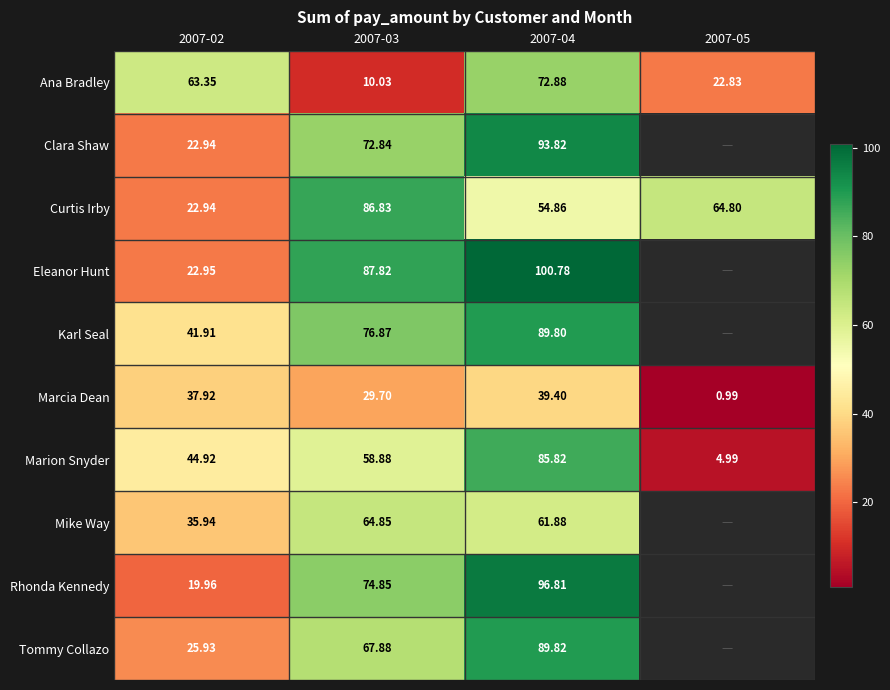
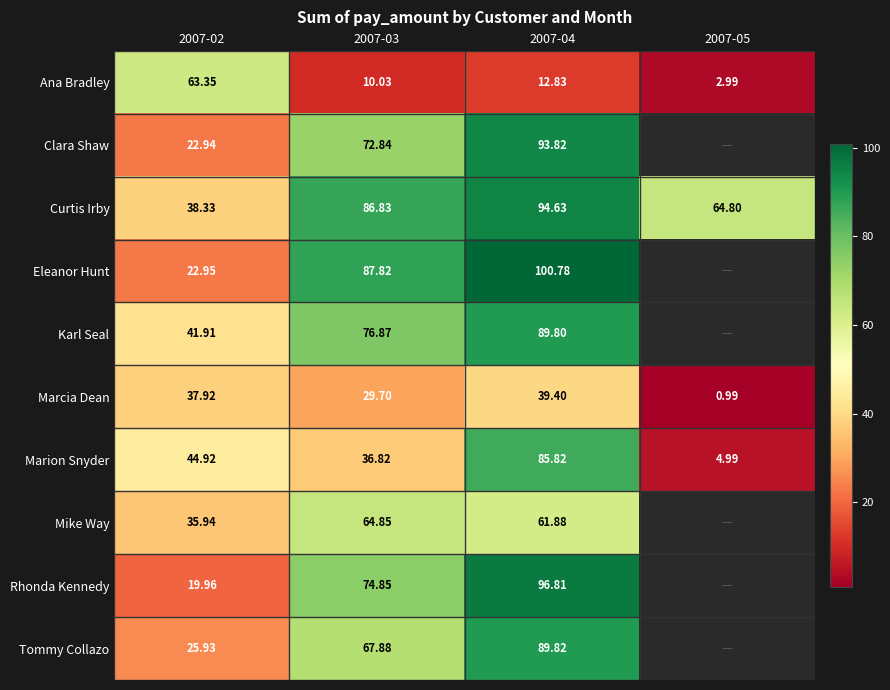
  {
    "Ana Bradley": {
      "2007-02": 63.35,
      "2007-03": 10.03,
-     "2007-04": 72.88,
-     "2007-05": 22.83
+     "2007-04": 12.83,
+     "2007-05": 2.99
    },
    "Clara Shaw": {
      "2007-02": 22.94,
      "2007-03": 72.84,
      "2007-04": 93.82
    },
    "Curtis Irby": {
-     "2007-02": 22.94,
+     "2007-02": 38.33,
      "2007-03": 86.83,
-     "2007-04": 54.86,
+     "2007-04": 94.63,
      "2007-05": 64.80
    },
    "Eleanor Hunt": {
      "2007-02": 22.95,
      "2007-03": 87.82,
      "2007-04": 100.78
    },
    "Karl Seal": {
      "2007-02": 41.91,
      "2007-03": 76.87,
      "2007-04": 89.80
    },
    "Marcia Dean": {
      "2007-02": 37.92,
      "2007-03": 29.70,
      "2007-04": 39.40,
      "2007-05": 0.99
    },
    "Marion Snyder": {
      "2007-02": 44.92,
-     "2007-03": 58.88,
+     "2007-03": 36.82,
      "2007-04": 85.82,
      "2007-05": 4.99
    },
    "Mike Way": {
      "2007-02": 35.94,
      "2007-03": 64.85,
      "2007-04": 61.88
    },
    "Rhonda Kennedy": {
      "2007-02": 19.96,
      "2007-03": 74.85,
      "2007-04": 96.81
    },
    "Tommy Collazo": {
      "2007-02": 25.93,
      "2007-03": 67.88,
      "2007-04": 89.82
    }
  }
